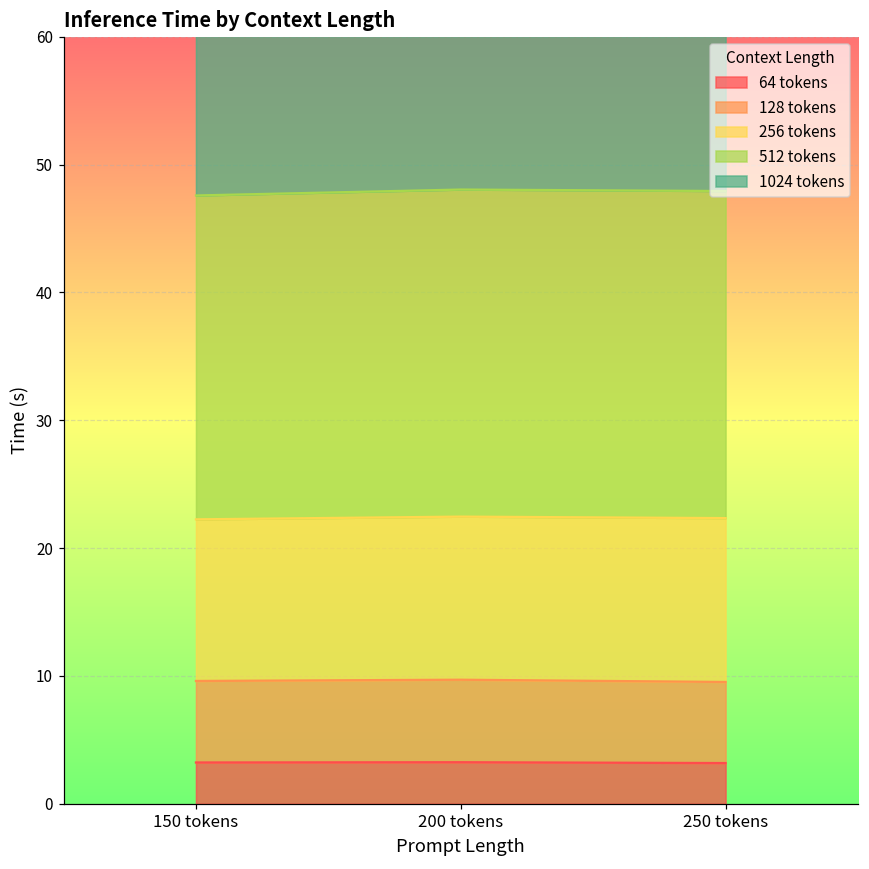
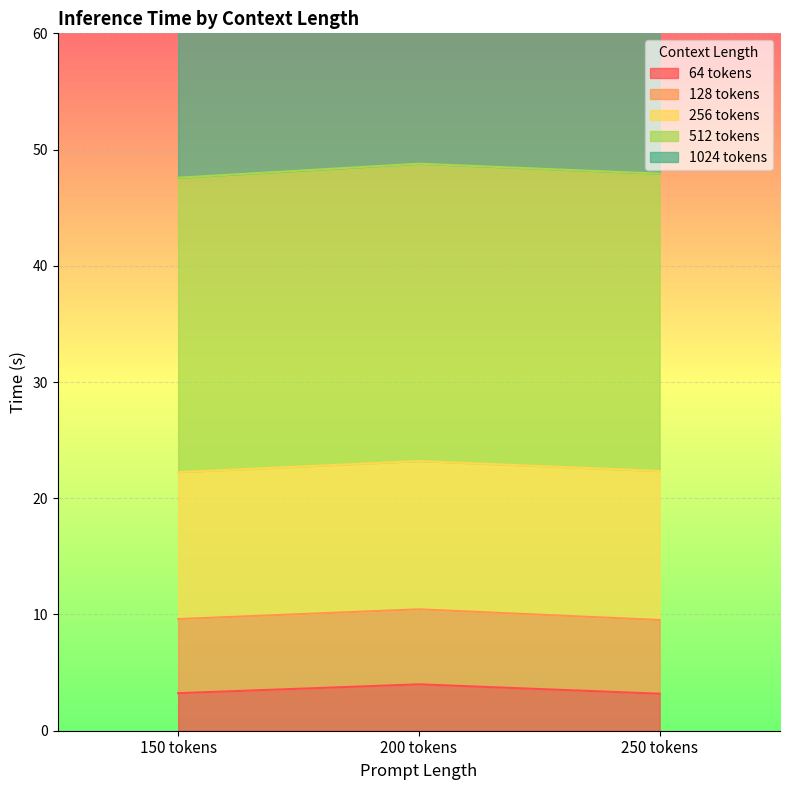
  {
    "64 tokens": {
      "150 tokens": 3.2,
-     "200 tokens": 3.3,
+     "200 tokens": 4.0,
      "250 tokens": 3.2
    },
    "128 tokens": {
      "150 tokens": 6.4,
      "200 tokens": 6.5,
      "250 tokens": 6.3
    },
    "256 tokens": {
      "150 tokens": 12.6,
      "200 tokens": 12.8,
      "250 tokens": 12.8
    },
    "512 tokens": {
      "150 tokens": 25.3,
      "200 tokens": 25.6,
      "250 tokens": 25.6
    }
  }
